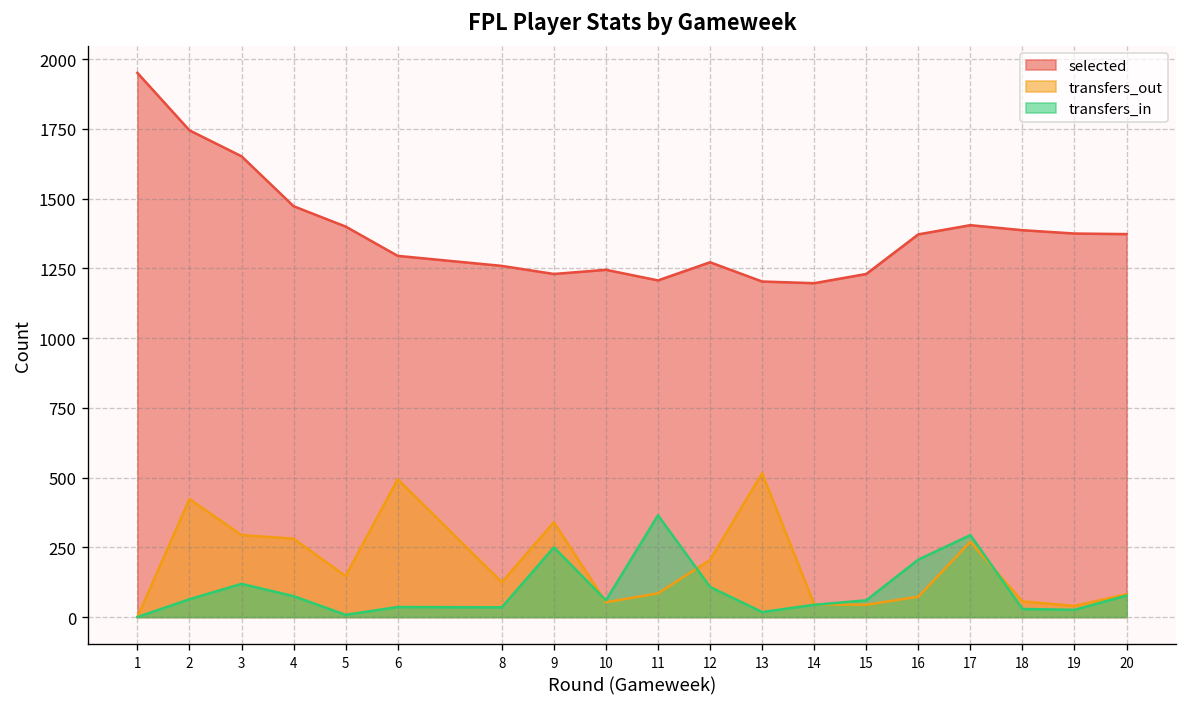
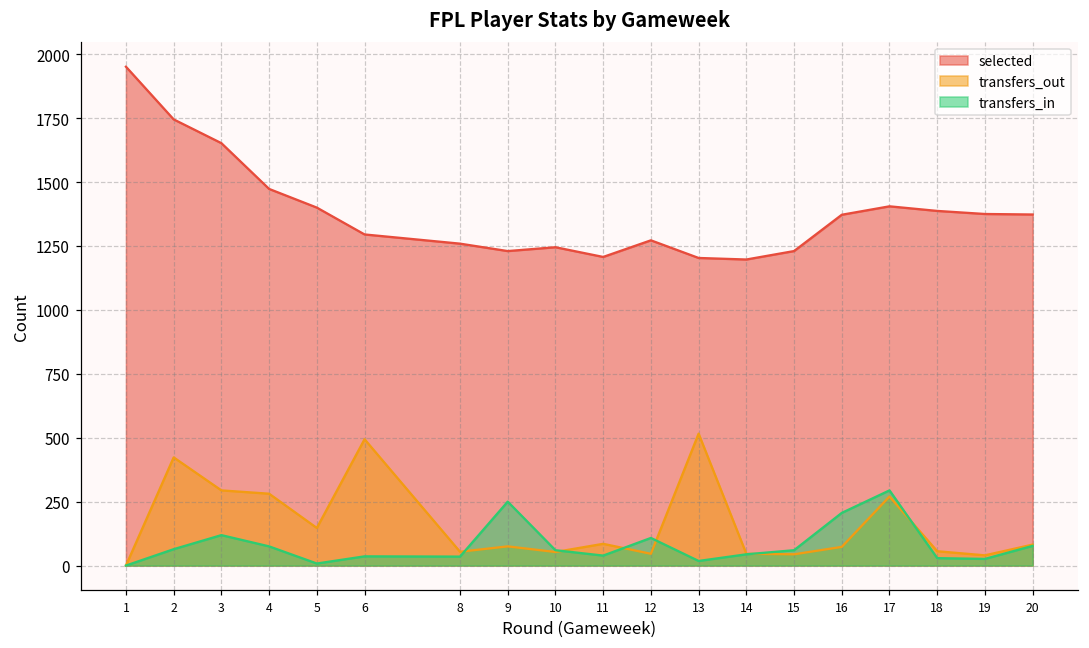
  {
    "selected": {
      "1": 1950,
      "2": 1750,
      "3": 1650,
      "4": 1470,
      "5": 1400,
      "6": 1300,
      "8": 1260,
      "9": 1230,
      "10": 1250,
      "11": 1210,
      "12": 1270,
      "13": 1200,
      "14": 1200,
      "15": 1230,
      "16": 1370,
      "17": 1410,
      "18": 1390,
      "19": 1380,
      "20": 1370
    },
    "transfers_out": {
      "2": 420,
      "3": 290,
      "4": 280,
      "5": 150,
      "6": 490,
-     "8": 130,
-     "9": 340,
+     "8": 50,
+     "9": 80,
      "11": 90,
-     "12": 210,
+     "12": 50,
      "13": 520,
      "15": 40,
      "16": 70,
      "17": 270,
      "18": 60,
      "19": 40
    },
    "transfers_in": {
      "2": 60,
      "3": 120,
      "4": 80,
      "5": 10,
      "6": 40,
      "8": 40,
      "9": 250,
-     "11": 370,
+     "11": 40,
      "12": 110,
      "13": 20,
      "15": 60,
      "16": 210,
      "17": 290,
      "18": 30,
      "19": 30
    }
  }
